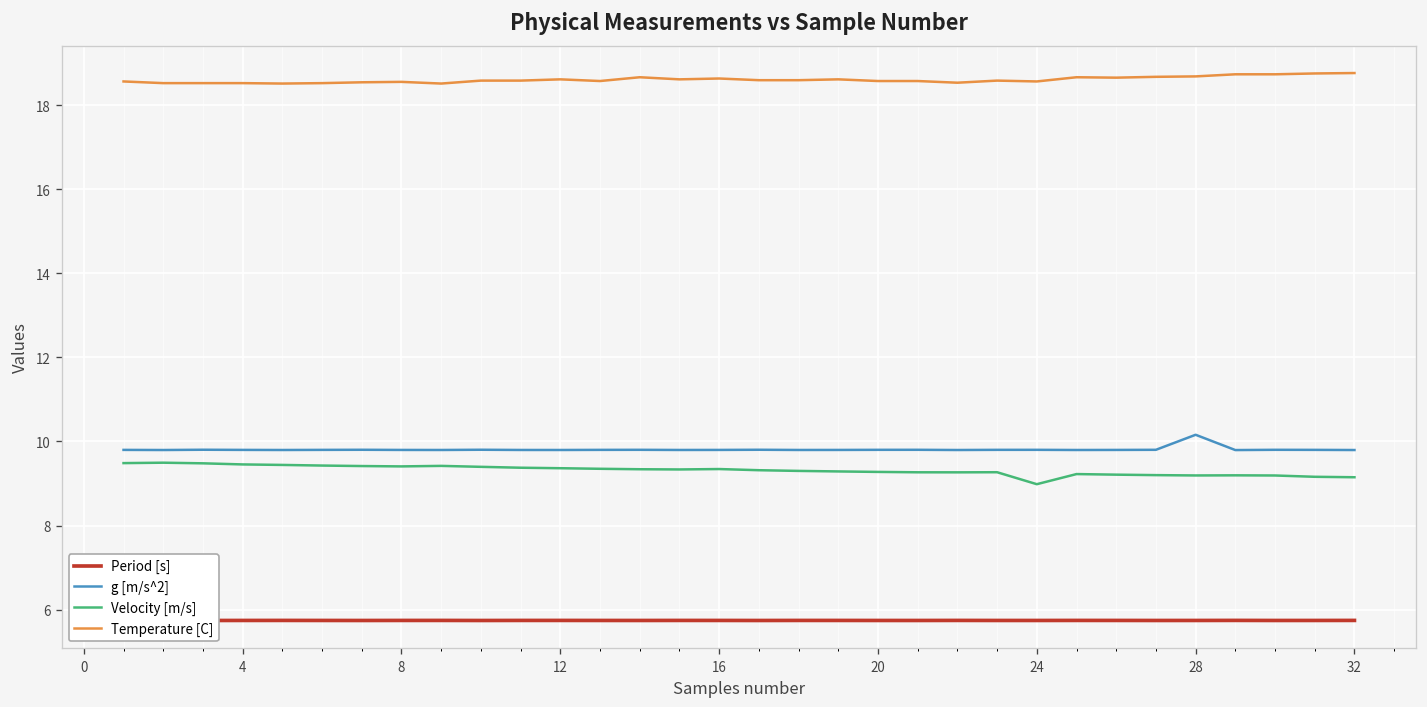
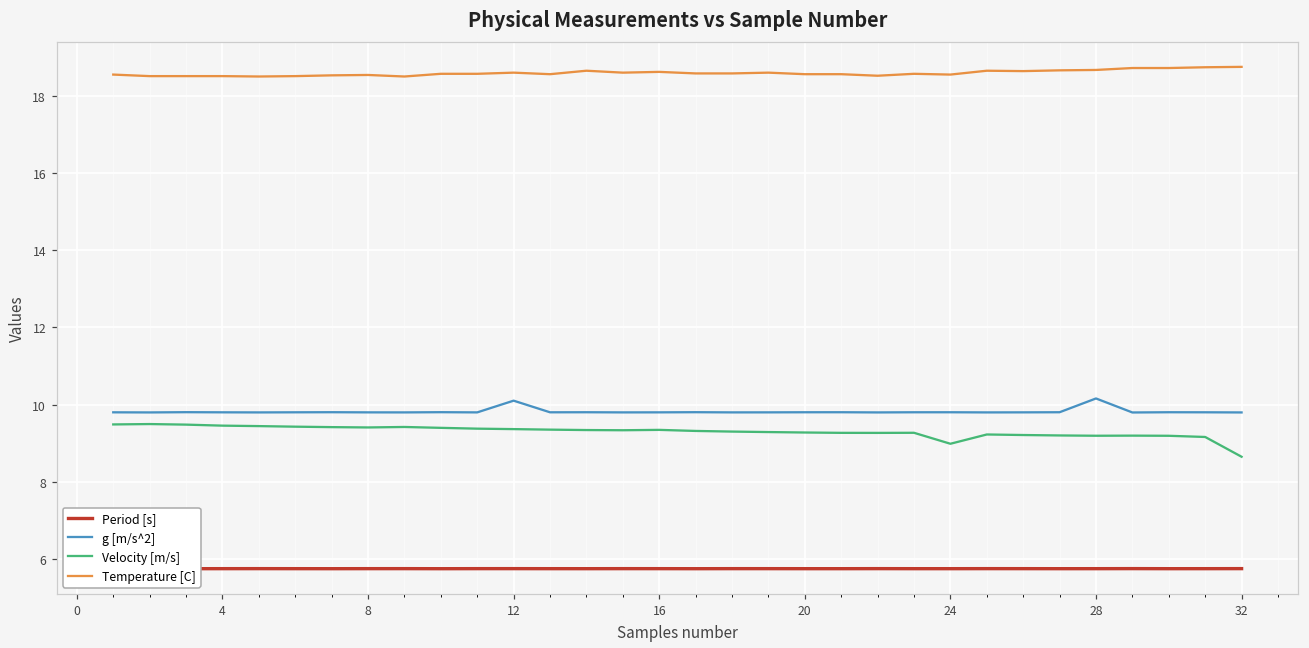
  {
    "Period [s]": {
      "4": 5.7,
      "8": 5.7,
      "12": 5.7,
      "16": 5.7,
      "20": 5.7,
      "24": 5.7,
      "28": 5.7,
      "32": 5.7
    },
    "g [m/s^2]": {
      "4": 9.8,
      "8": 9.8,
-     "12": 9.8,
+     "12": 10.1,
      "16": 9.8,
      "20": 9.8,
      "24": 9.8,
      "28": 10.2,
      "32": 9.8
    },
    "Velocity [m/s]": {
      "4": 9.5,
      "8": 9.4,
      "12": 9.4,
      "16": 9.3,
      "20": 9.3,
      "24": 9.0,
      "28": 9.2,
-     "32": 9.1
+     "32": 8.6
    },
    "Temperature [C]": {
      "4": 18.5,
      "8": 18.6,
      "12": 18.6,
      "16": 18.6,
      "20": 18.6,
      "24": 18.6,
      "28": 18.7,
      "32": 18.8
    }
  }
